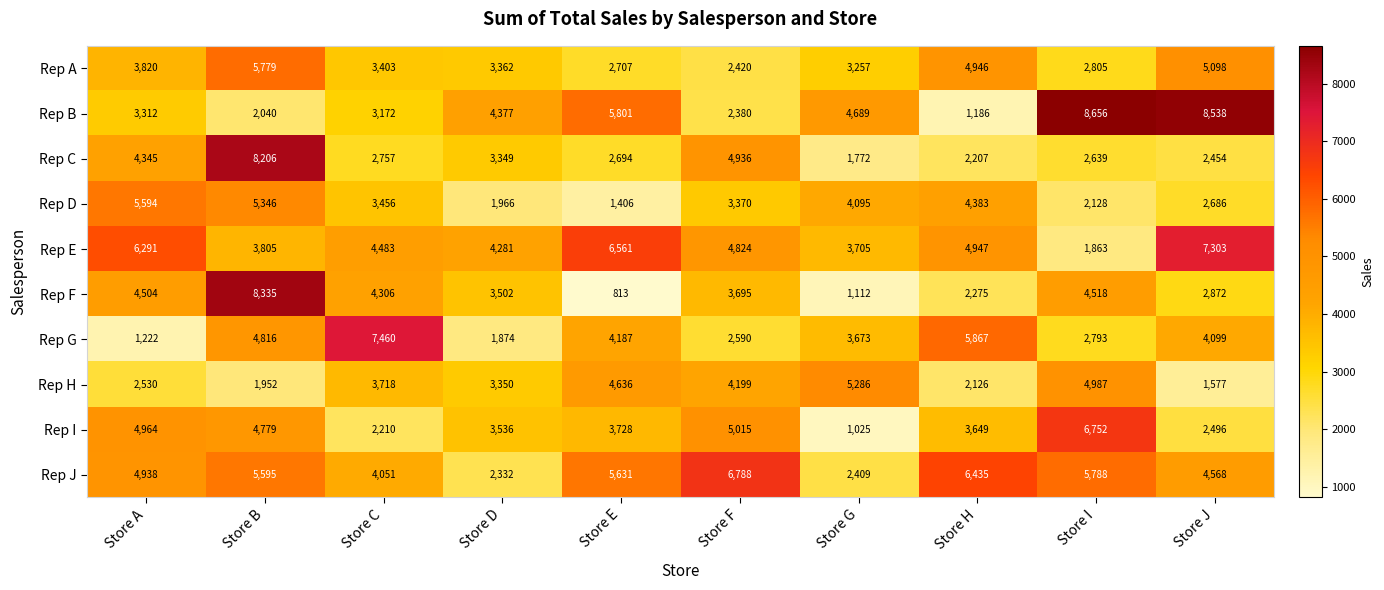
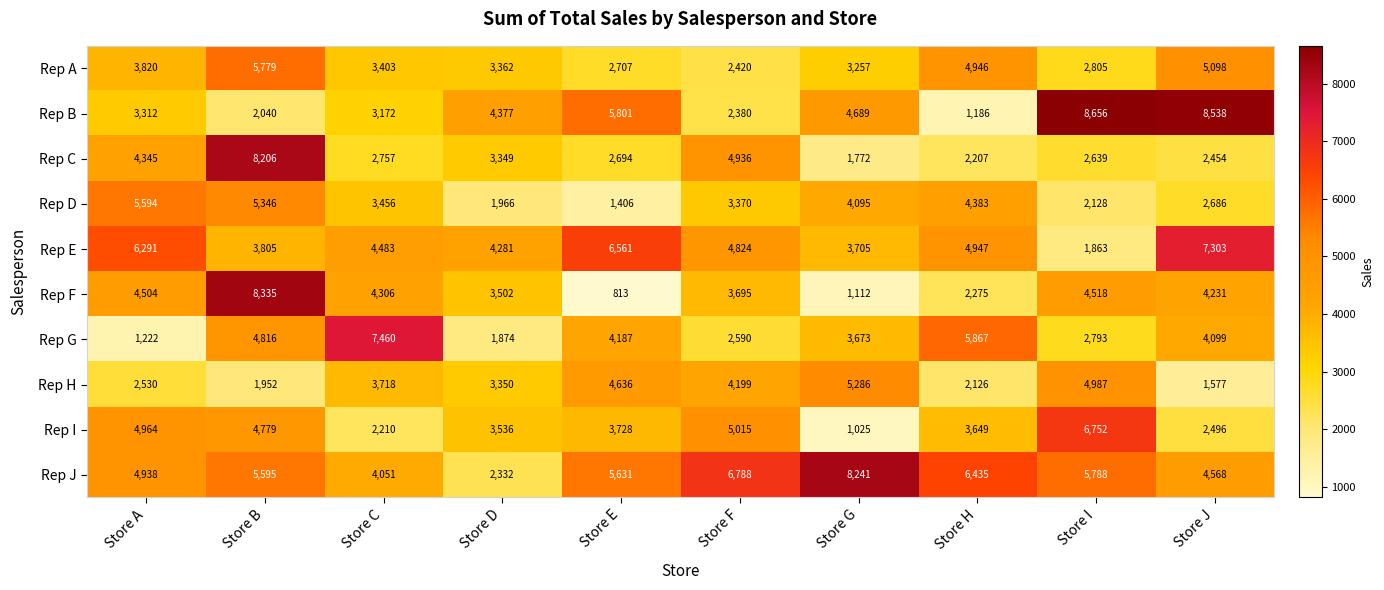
  {
    "Rep A": {
      "Store A": "3,820",
      "Store B": "5,779",
      "Store C": "3,403",
      "Store D": "3,362",
      "Store E": "2,707",
      "Store F": "2,420",
      "Store G": "3,257",
      "Store H": "4,946",
      "Store I": "2,805",
      "Store J": "5,098"
    },
    "Rep B": {
      "Store A": "3,312",
      "Store B": "2,040",
      "Store C": "3,172",
      "Store D": "4,377",
      "Store E": "5,801",
      "Store F": "2,380",
      "Store G": "4,689",
      "Store H": "1,186",
      "Store I": "8,656",
      "Store J": "8,538"
    },
    "Rep C": {
      "Store A": "4,345",
      "Store B": "8,206",
      "Store C": "2,757",
      "Store D": "3,349",
      "Store E": "2,694",
      "Store F": "4,936",
      "Store G": "1,772",
      "Store H": "2,207",
      "Store I": "2,639",
      "Store J": "2,454"
    },
    "Rep D": {
      "Store A": "5,594",
      "Store B": "5,346",
      "Store C": "3,456",
      "Store D": "1,966",
      "Store E": "1,406",
      "Store F": "3,370",
      "Store G": "4,095",
      "Store H": "4,383",
      "Store I": "2,128",
      "Store J": "2,686"
    },
    "Rep E": {
      "Store A": "6,291",
      "Store B": "3,805",
      "Store C": "4,483",
      "Store D": "4,281",
      "Store E": "6,561",
      "Store F": "4,824",
      "Store G": "3,705",
      "Store H": "4,947",
      "Store I": "1,863",
      "Store J": "7,303"
    },
    "Rep F": {
      "Store A": "4,504",
      "Store B": "8,335",
      "Store C": "4,306",
      "Store D": "3,502",
      "Store E": "813",
      "Store F": "3,695",
      "Store G": "1,112",
      "Store H": "2,275",
      "Store I": "4,518",
-     "Store J": "2,872"
+     "Store J": "4,231"
    },
    "Rep G": {
      "Store A": "1,222",
      "Store B": "4,816",
      "Store C": "7,460",
      "Store D": "1,874",
      "Store E": "4,187",
      "Store F": "2,590",
      "Store G": "3,673",
      "Store H": "5,867",
      "Store I": "2,793",
      "Store J": "4,099"
    },
    "Rep H": {
      "Store A": "2,530",
      "Store B": "1,952",
      "Store C": "3,718",
      "Store D": "3,350",
      "Store E": "4,636",
      "Store F": "4,199",
      "Store G": "5,286",
      "Store H": "2,126",
      "Store I": "4,987",
      "Store J": "1,577"
    },
    "Rep I": {
      "Store A": "4,964",
      "Store B": "4,779",
      "Store C": "2,210",
      "Store D": "3,536",
      "Store E": "3,728",
      "Store F": "5,015",
      "Store G": "1,025",
      "Store H": "3,649",
      "Store I": "6,752",
      "Store J": "2,496"
    },
    "Rep J": {
      "Store A": "4,938",
      "Store B": "5,595",
      "Store C": "4,051",
      "Store D": "2,332",
      "Store E": "5,631",
      "Store F": "6,788",
-     "Store G": "2,409",
+     "Store G": "8,241",
      "Store H": "6,435",
      "Store I": "5,788",
      "Store J": "4,568"
    }
  }
